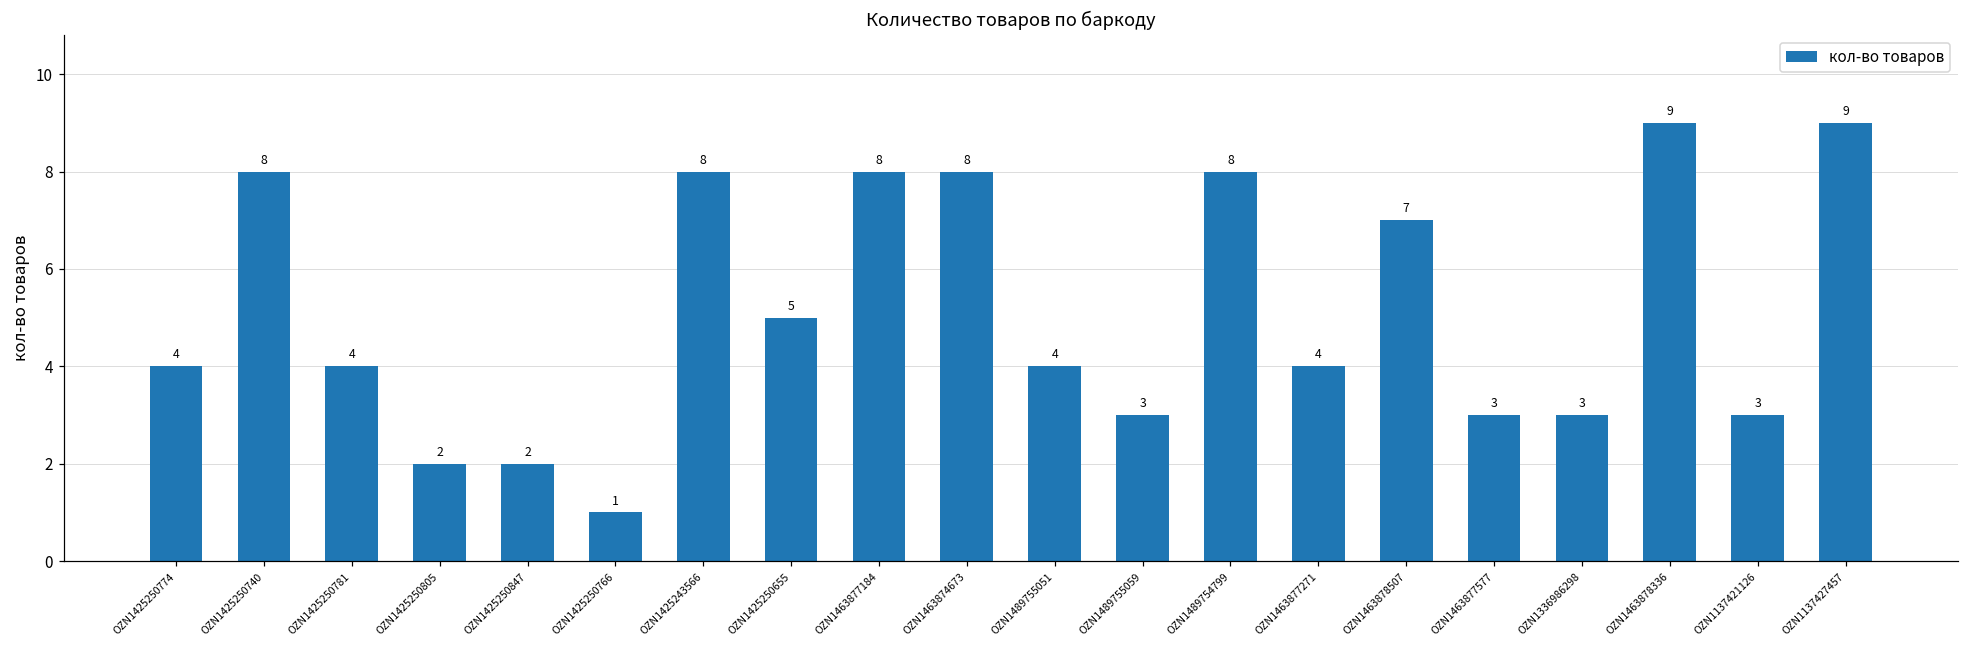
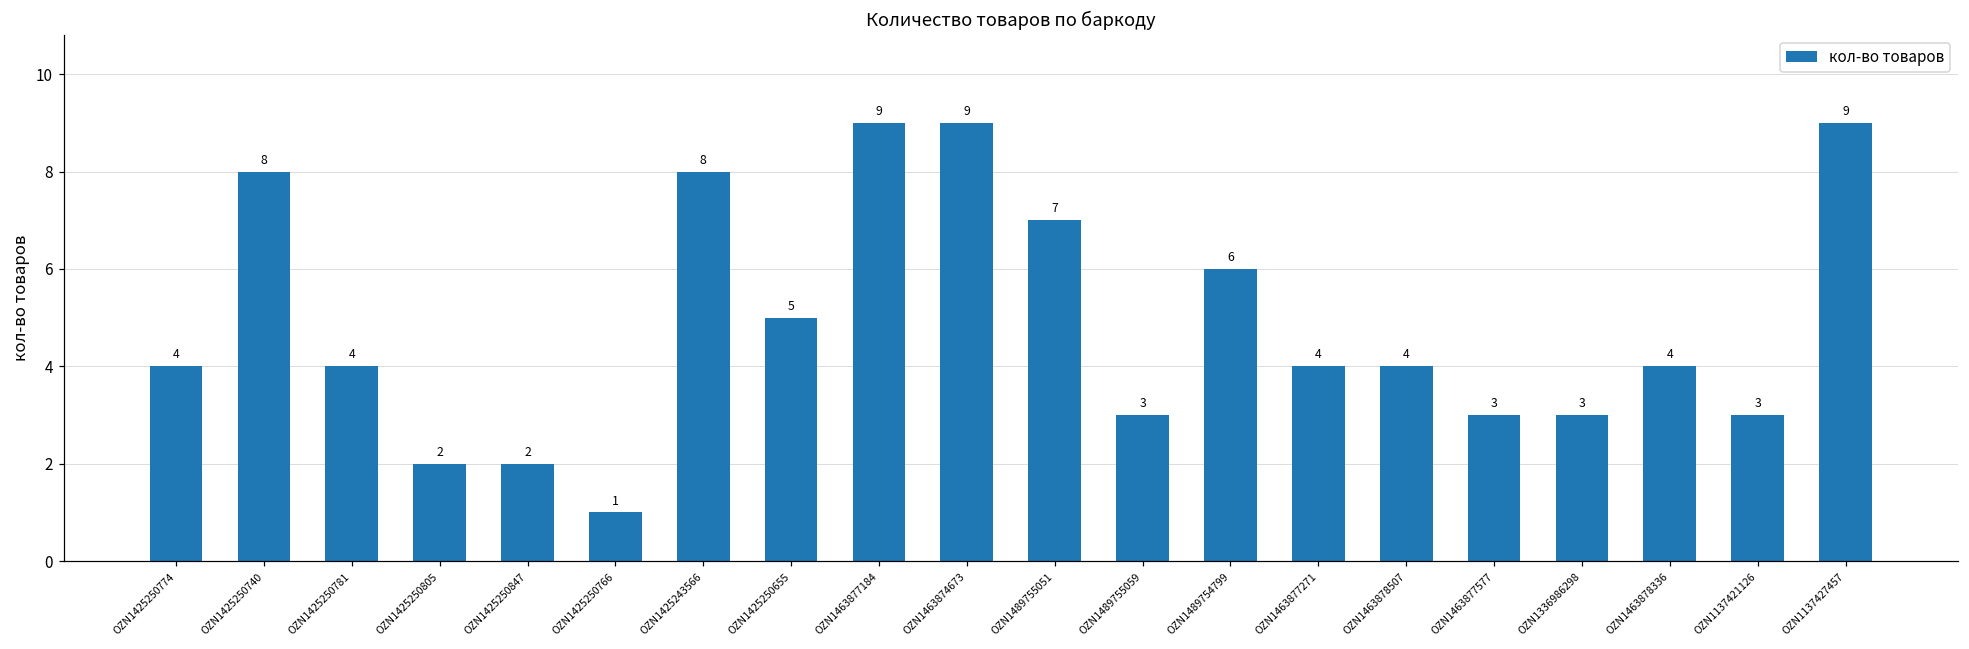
  {
    "OZN1425250774": 4,
    "OZN1425250740": 8,
    "OZN1425250781": 4,
    "OZN1425250805": 2,
    "OZN1425250847": 2,
    "OZN1425250766": 1,
    "OZN1425243566": 8,
    "OZN1425250655": 5,
-   "OZN1463877184": 8,
-   "OZN1463874673": 8,
-   "OZN1489755051": 4,
+   "OZN1463877184": 9,
+   "OZN1463874673": 9,
+   "OZN1489755051": 7,
    "OZN1489755059": 3,
-   "OZN1489754799": 8,
+   "OZN1489754799": 6,
    "OZN1463877271": 4,
-   "OZN1463878507": 7,
+   "OZN1463878507": 4,
    "OZN1463877577": 3,
    "OZN1336986298": 3,
-   "OZN1463878336": 9,
+   "OZN1463878336": 4,
    "OZN1137421126": 3,
    "OZN1137427457": 9
  }
